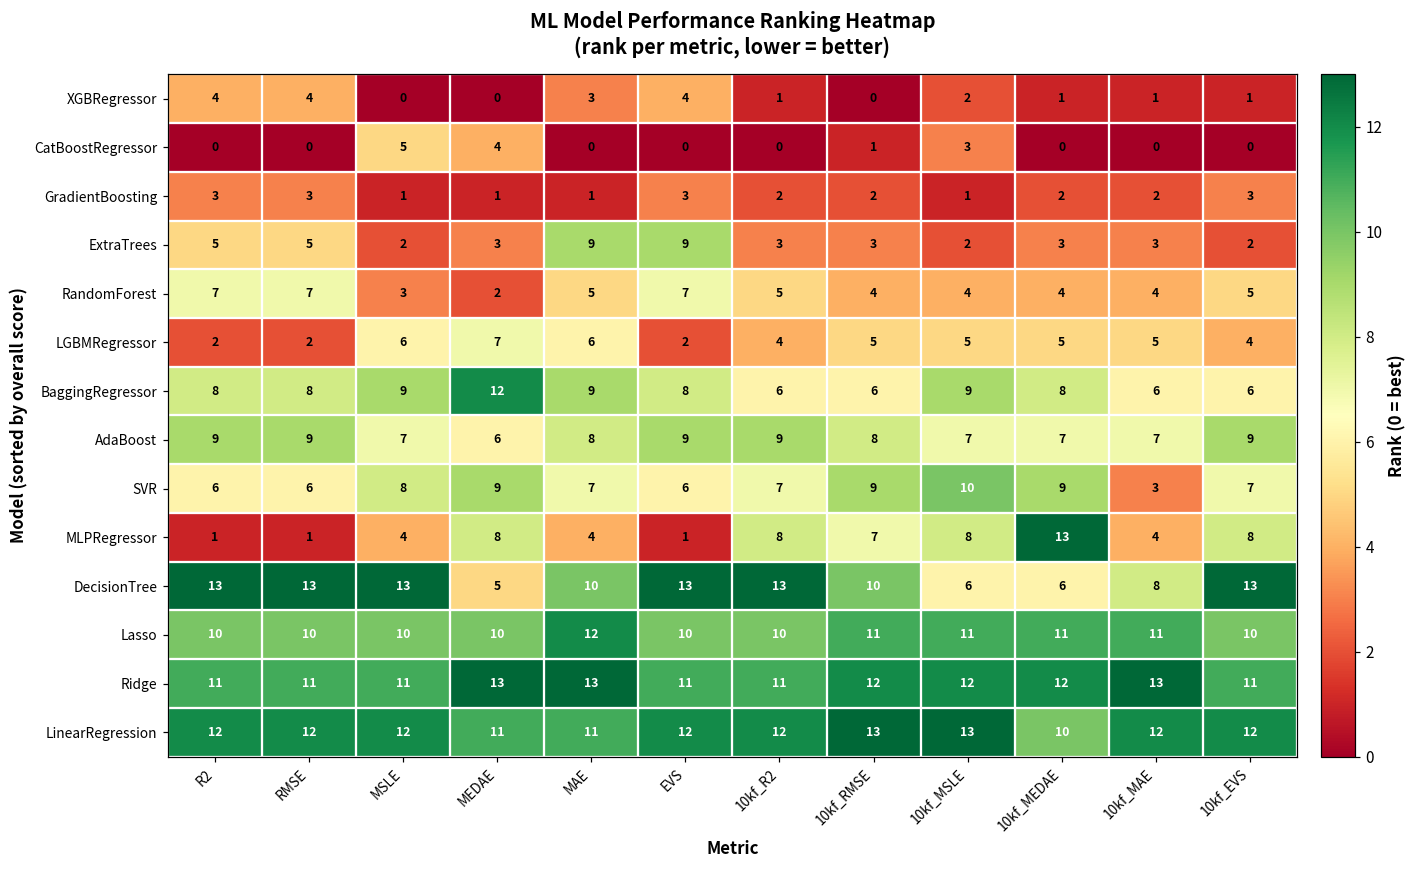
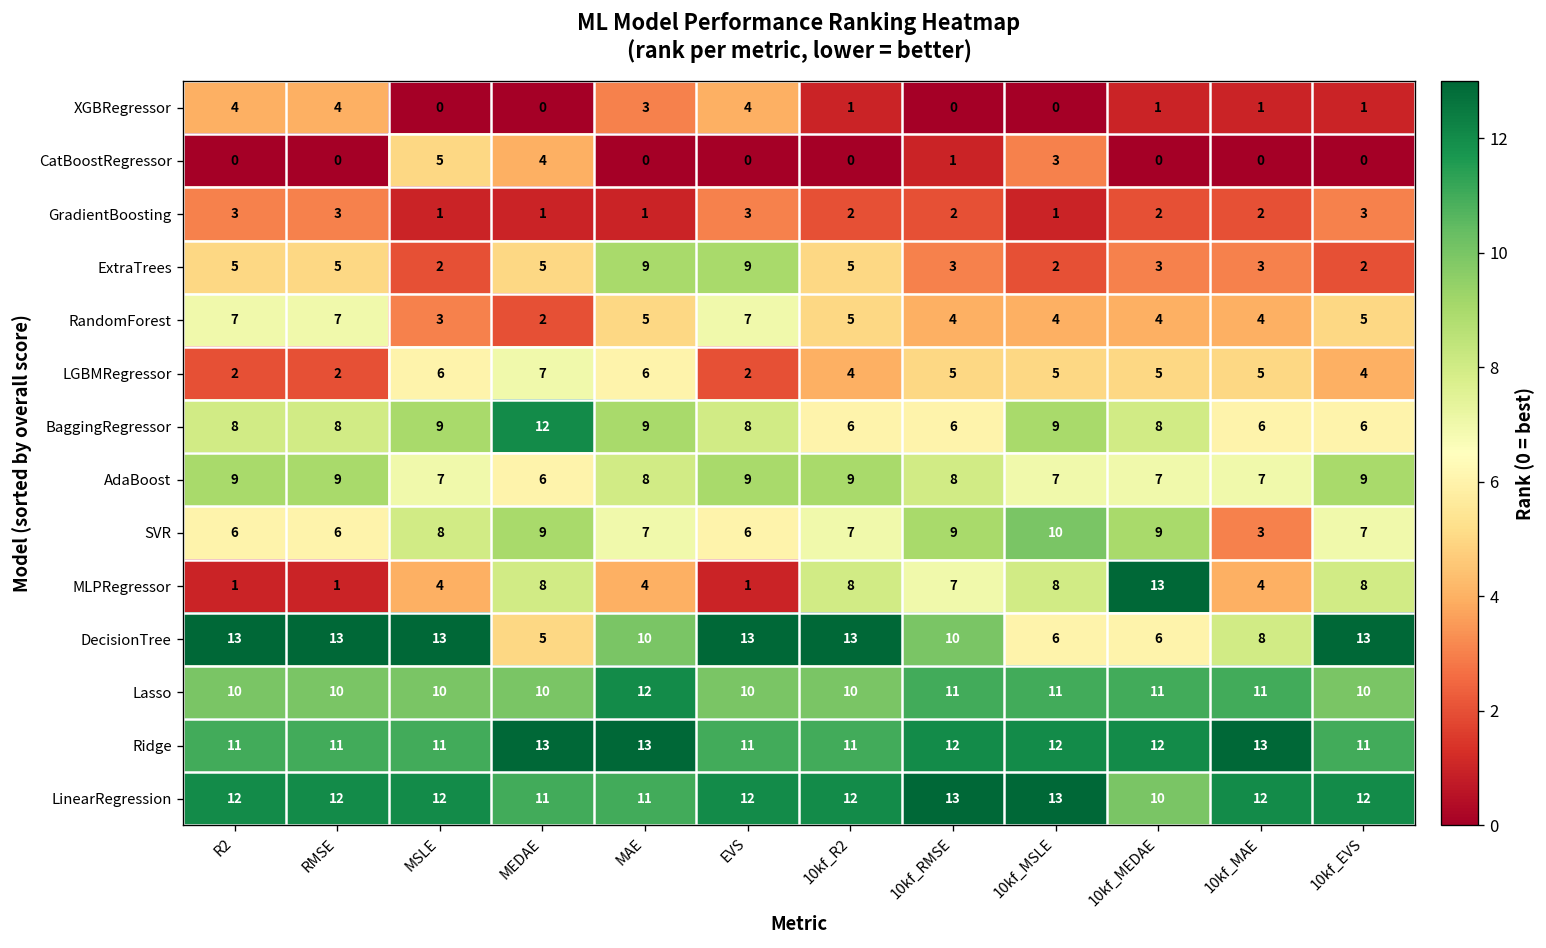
  {
    "XGBRegressor": {
      "R2": 4,
      "RMSE": 4,
      "MSLE": 0,
      "MEDAE": 0,
      "MAE": 3,
      "EVS": 4,
      "10kf_R2": 1,
      "10kf_RMSE": 0,
-     "10kf_MSLE": 2,
+     "10kf_MSLE": 0,
      "10kf_MEDAE": 1,
      "10kf_MAE": 1,
      "10kf_EVS": 1
    },
    "CatBoostRegressor": {
      "R2": 0,
      "RMSE": 0,
      "MSLE": 5,
      "MEDAE": 4,
      "MAE": 0,
      "EVS": 0,
      "10kf_R2": 0,
      "10kf_RMSE": 1,
      "10kf_MSLE": 3,
      "10kf_MEDAE": 0,
      "10kf_MAE": 0,
      "10kf_EVS": 0
    },
    "GradientBoosting": {
      "R2": 3,
      "RMSE": 3,
      "MSLE": 1,
      "MEDAE": 1,
      "MAE": 1,
      "EVS": 3,
      "10kf_R2": 2,
      "10kf_RMSE": 2,
      "10kf_MSLE": 1,
      "10kf_MEDAE": 2,
      "10kf_MAE": 2,
      "10kf_EVS": 3
    },
    "ExtraTrees": {
      "R2": 5,
      "RMSE": 5,
      "MSLE": 2,
-     "MEDAE": 3,
+     "MEDAE": 5,
      "MAE": 9,
      "EVS": 9,
-     "10kf_R2": 3,
+     "10kf_R2": 5,
      "10kf_RMSE": 3,
      "10kf_MSLE": 2,
      "10kf_MEDAE": 3,
      "10kf_MAE": 3,
      "10kf_EVS": 2
    },
    "RandomForest": {
      "R2": 7,
      "RMSE": 7,
      "MSLE": 3,
      "MEDAE": 2,
      "MAE": 5,
      "EVS": 7,
      "10kf_R2": 5,
      "10kf_RMSE": 4,
      "10kf_MSLE": 4,
      "10kf_MEDAE": 4,
      "10kf_MAE": 4,
      "10kf_EVS": 5
    },
    "LGBMRegressor": {
      "R2": 2,
      "RMSE": 2,
      "MSLE": 6,
      "MEDAE": 7,
      "MAE": 6,
      "EVS": 2,
      "10kf_R2": 4,
      "10kf_RMSE": 5,
      "10kf_MSLE": 5,
      "10kf_MEDAE": 5,
      "10kf_MAE": 5,
      "10kf_EVS": 4
    },
    "BaggingRegressor": {
      "R2": 8,
      "RMSE": 8,
      "MSLE": 9,
      "MEDAE": 12,
      "MAE": 9,
      "EVS": 8,
      "10kf_R2": 6,
      "10kf_RMSE": 6,
      "10kf_MSLE": 9,
      "10kf_MEDAE": 8,
      "10kf_MAE": 6,
      "10kf_EVS": 6
    },
    "AdaBoost": {
      "R2": 9,
      "RMSE": 9,
      "MSLE": 7,
      "MEDAE": 6,
      "MAE": 8,
      "EVS": 9,
      "10kf_R2": 9,
      "10kf_RMSE": 8,
      "10kf_MSLE": 7,
      "10kf_MEDAE": 7,
      "10kf_MAE": 7,
      "10kf_EVS": 9
    },
    "SVR": {
      "R2": 6,
      "RMSE": 6,
      "MSLE": 8,
      "MEDAE": 9,
      "MAE": 7,
      "EVS": 6,
      "10kf_R2": 7,
      "10kf_RMSE": 9,
      "10kf_MSLE": 10,
      "10kf_MEDAE": 9,
      "10kf_MAE": 3,
      "10kf_EVS": 7
    },
    "MLPRegressor": {
      "R2": 1,
      "RMSE": 1,
      "MSLE": 4,
      "MEDAE": 8,
      "MAE": 4,
      "EVS": 1,
      "10kf_R2": 8,
      "10kf_RMSE": 7,
      "10kf_MSLE": 8,
      "10kf_MEDAE": 13,
      "10kf_MAE": 4,
      "10kf_EVS": 8
    },
    "DecisionTree": {
      "R2": 13,
      "RMSE": 13,
      "MSLE": 13,
      "MEDAE": 5,
      "MAE": 10,
      "EVS": 13,
      "10kf_R2": 13,
      "10kf_RMSE": 10,
      "10kf_MSLE": 6,
      "10kf_MEDAE": 6,
      "10kf_MAE": 8,
      "10kf_EVS": 13
    },
    "Lasso": {
      "R2": 10,
      "RMSE": 10,
      "MSLE": 10,
      "MEDAE": 10,
      "MAE": 12,
      "EVS": 10,
      "10kf_R2": 10,
      "10kf_RMSE": 11,
      "10kf_MSLE": 11,
      "10kf_MEDAE": 11,
      "10kf_MAE": 11,
      "10kf_EVS": 10
    },
    "Ridge": {
      "R2": 11,
      "RMSE": 11,
      "MSLE": 11,
      "MEDAE": 13,
      "MAE": 13,
      "EVS": 11,
      "10kf_R2": 11,
      "10kf_RMSE": 12,
      "10kf_MSLE": 12,
      "10kf_MEDAE": 12,
      "10kf_MAE": 13,
      "10kf_EVS": 11
    },
    "LinearRegression": {
      "R2": 12,
      "RMSE": 12,
      "MSLE": 12,
      "MEDAE": 11,
      "MAE": 11,
      "EVS": 12,
      "10kf_R2": 12,
      "10kf_RMSE": 13,
      "10kf_MSLE": 13,
      "10kf_MEDAE": 10,
      "10kf_MAE": 12,
      "10kf_EVS": 12
    }
  }
